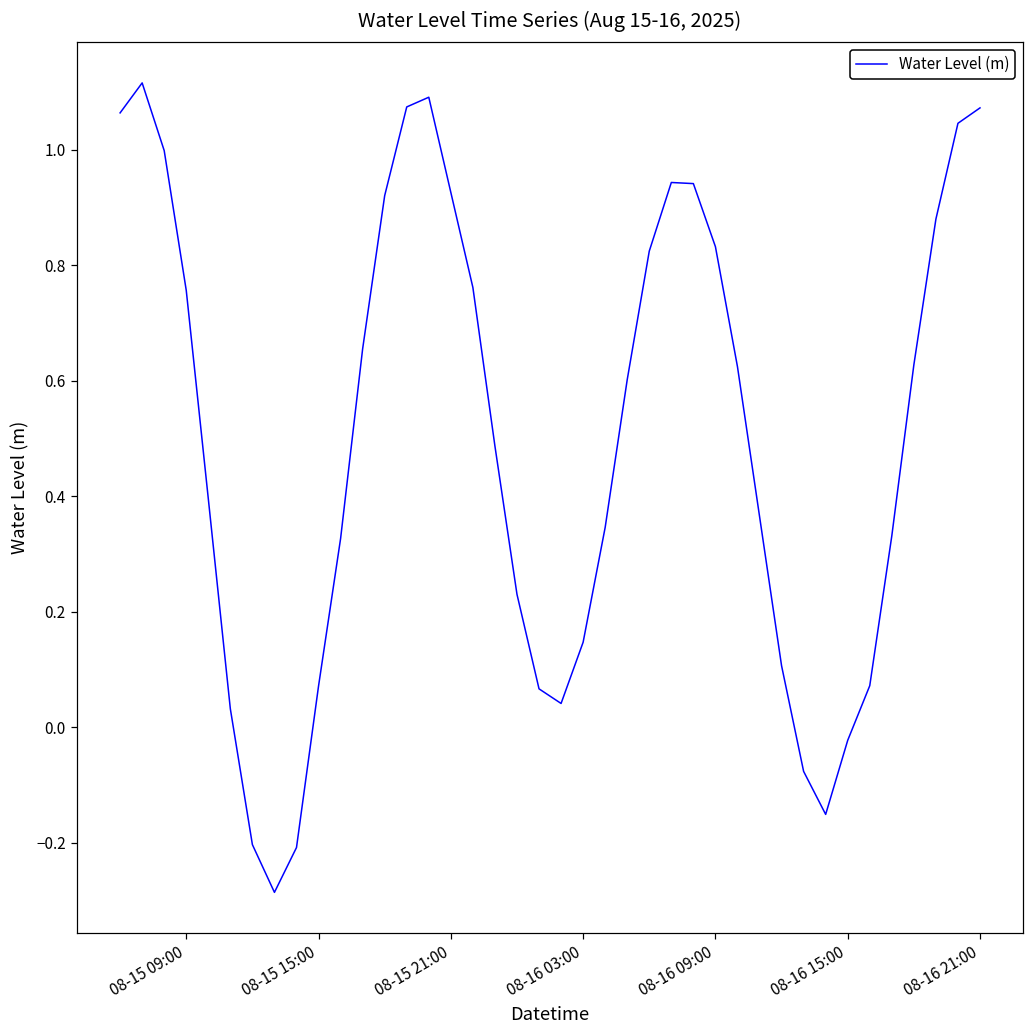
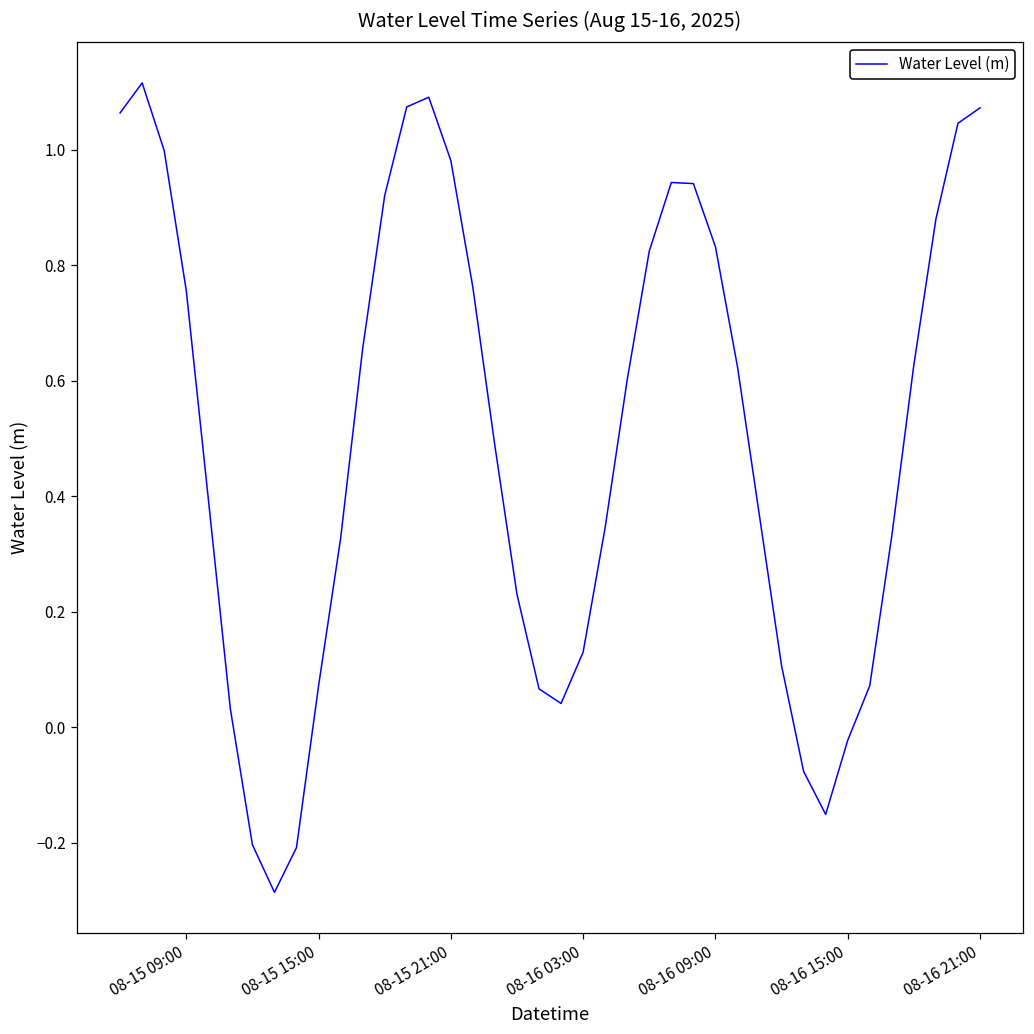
  {
    "08-15 09:00": 0.76,
    "08-15 15:00": 0.07,
-   "08-15 21:00": 0.93,
-   "08-16 03:00": 0.15,
+   "08-15 21:00": 0.98,
+   "08-16 03:00": 0.13,
    "08-16 09:00": 0.83,
    "08-16 15:00": -0.02,
    "08-16 21:00": 1.07
  }
